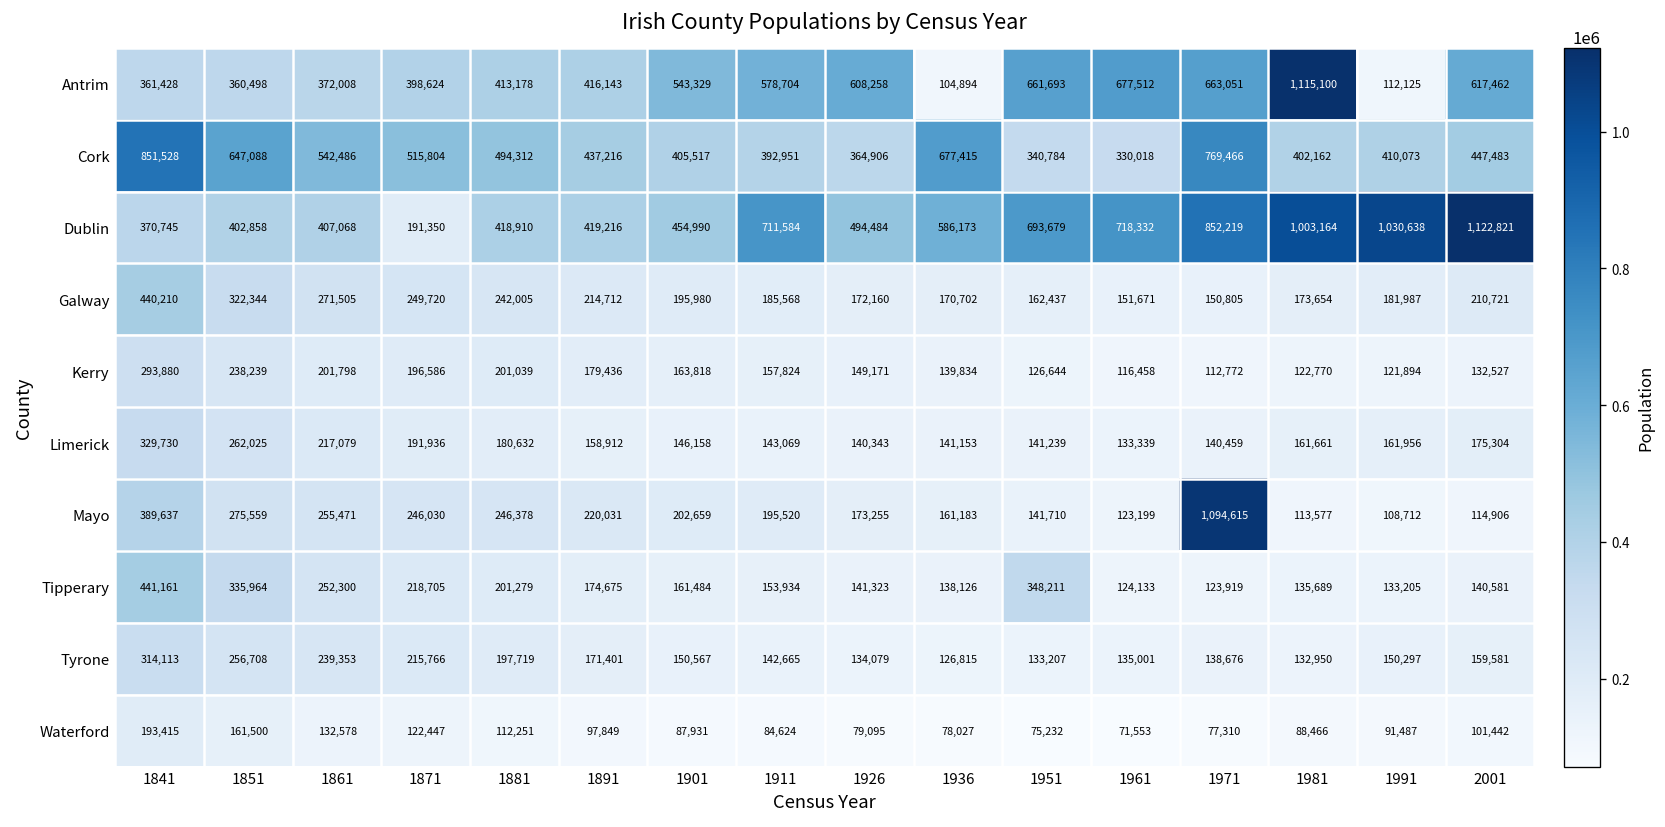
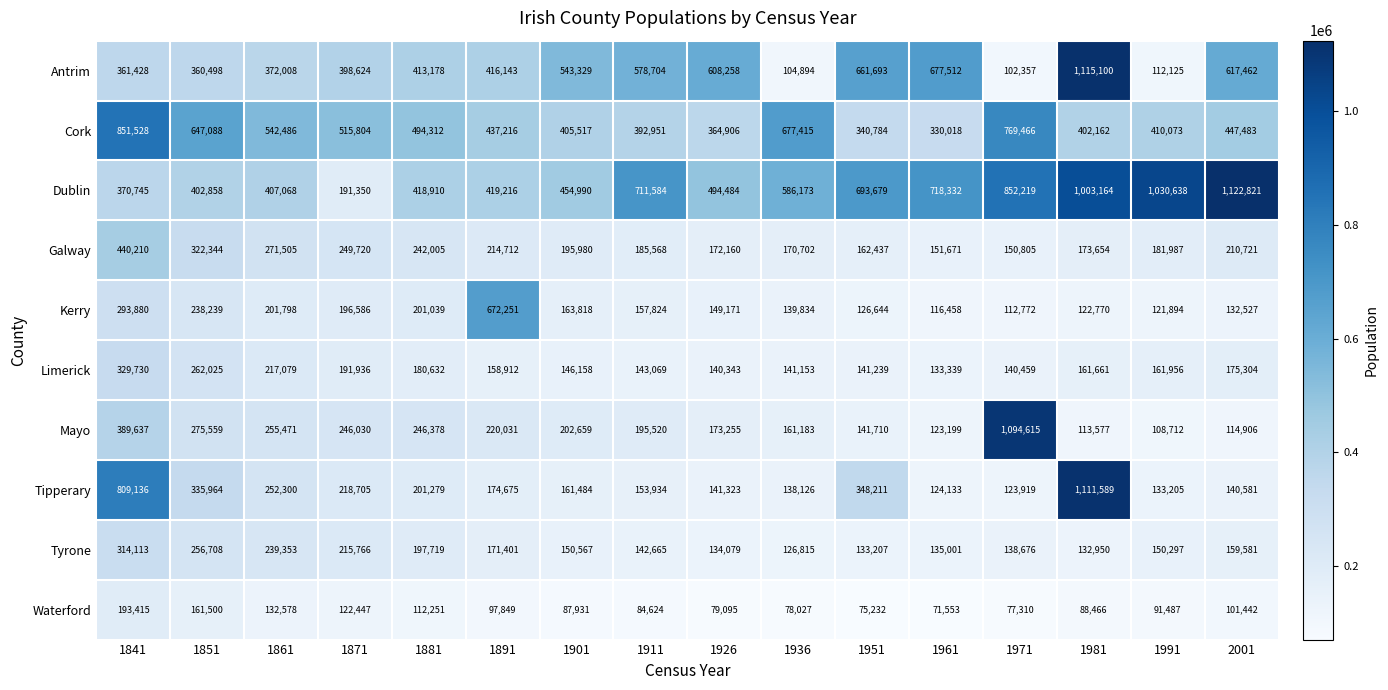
  {
    "Antrim": {
      "1841": "361,428",
      "1851": "360,498",
      "1861": "372,008",
      "1871": "398,624",
      "1881": "413,178",
      "1891": "416,143",
      "1901": "543,329",
      "1911": "578,704",
      "1926": "608,258",
      "1936": "104,894",
      "1951": "661,693",
      "1961": "677,512",
-     "1971": "663,051",
+     "1971": "102,357",
      "1981": "1,115,100",
      "1991": "112,125",
      "2001": "617,462"
    },
    "Cork": {
      "1841": "851,528",
      "1851": "647,088",
      "1861": "542,486",
      "1871": "515,804",
      "1881": "494,312",
      "1891": "437,216",
      "1901": "405,517",
      "1911": "392,951",
      "1926": "364,906",
      "1936": "677,415",
      "1951": "340,784",
      "1961": "330,018",
      "1971": "769,466",
      "1981": "402,162",
      "1991": "410,073",
      "2001": "447,483"
    },
    "Dublin": {
      "1841": "370,745",
      "1851": "402,858",
      "1861": "407,068",
      "1871": "191,350",
      "1881": "418,910",
      "1891": "419,216",
      "1901": "454,990",
      "1911": "711,584",
      "1926": "494,484",
      "1936": "586,173",
      "1951": "693,679",
      "1961": "718,332",
      "1971": "852,219",
      "1981": "1,003,164",
      "1991": "1,030,638",
      "2001": "1,122,821"
    },
    "Galway": {
      "1841": "440,210",
      "1851": "322,344",
      "1861": "271,505",
      "1871": "249,720",
      "1881": "242,005",
      "1891": "214,712",
      "1901": "195,980",
      "1911": "185,568",
      "1926": "172,160",
      "1936": "170,702",
      "1951": "162,437",
      "1961": "151,671",
      "1971": "150,805",
      "1981": "173,654",
      "1991": "181,987",
      "2001": "210,721"
    },
    "Kerry": {
      "1841": "293,880",
      "1851": "238,239",
      "1861": "201,798",
      "1871": "196,586",
      "1881": "201,039",
-     "1891": "179,436",
+     "1891": "672,251",
      "1901": "163,818",
      "1911": "157,824",
      "1926": "149,171",
      "1936": "139,834",
      "1951": "126,644",
      "1961": "116,458",
      "1971": "112,772",
      "1981": "122,770",
      "1991": "121,894",
      "2001": "132,527"
    },
    "Limerick": {
      "1841": "329,730",
      "1851": "262,025",
      "1861": "217,079",
      "1871": "191,936",
      "1881": "180,632",
      "1891": "158,912",
      "1901": "146,158",
      "1911": "143,069",
      "1926": "140,343",
      "1936": "141,153",
      "1951": "141,239",
      "1961": "133,339",
      "1971": "140,459",
      "1981": "161,661",
      "1991": "161,956",
      "2001": "175,304"
    },
    "Mayo": {
      "1841": "389,637",
      "1851": "275,559",
      "1861": "255,471",
      "1871": "246,030",
      "1881": "246,378",
      "1891": "220,031",
      "1901": "202,659",
      "1911": "195,520",
      "1926": "173,255",
      "1936": "161,183",
      "1951": "141,710",
      "1961": "123,199",
      "1971": "1,094,615",
      "1981": "113,577",
      "1991": "108,712",
      "2001": "114,906"
    },
    "Tipperary": {
-     "1841": "441,161",
+     "1841": "809,136",
      "1851": "335,964",
      "1861": "252,300",
      "1871": "218,705",
      "1881": "201,279",
      "1891": "174,675",
      "1901": "161,484",
      "1911": "153,934",
      "1926": "141,323",
      "1936": "138,126",
      "1951": "348,211",
      "1961": "124,133",
      "1971": "123,919",
-     "1981": "135,689",
+     "1981": "1,111,589",
      "1991": "133,205",
      "2001": "140,581"
    },
    "Tyrone": {
      "1841": "314,113",
      "1851": "256,708",
      "1861": "239,353",
      "1871": "215,766",
      "1881": "197,719",
      "1891": "171,401",
      "1901": "150,567",
      "1911": "142,665",
      "1926": "134,079",
      "1936": "126,815",
      "1951": "133,207",
      "1961": "135,001",
      "1971": "138,676",
      "1981": "132,950",
      "1991": "150,297",
      "2001": "159,581"
    },
    "Waterford": {
      "1841": "193,415",
      "1851": "161,500",
      "1861": "132,578",
      "1871": "122,447",
      "1881": "112,251",
      "1891": "97,849",
      "1901": "87,931",
      "1911": "84,624",
      "1926": "79,095",
      "1936": "78,027",
      "1951": "75,232",
      "1961": "71,553",
      "1971": "77,310",
      "1981": "88,466",
      "1991": "91,487",
      "2001": "101,442"
    }
  }
